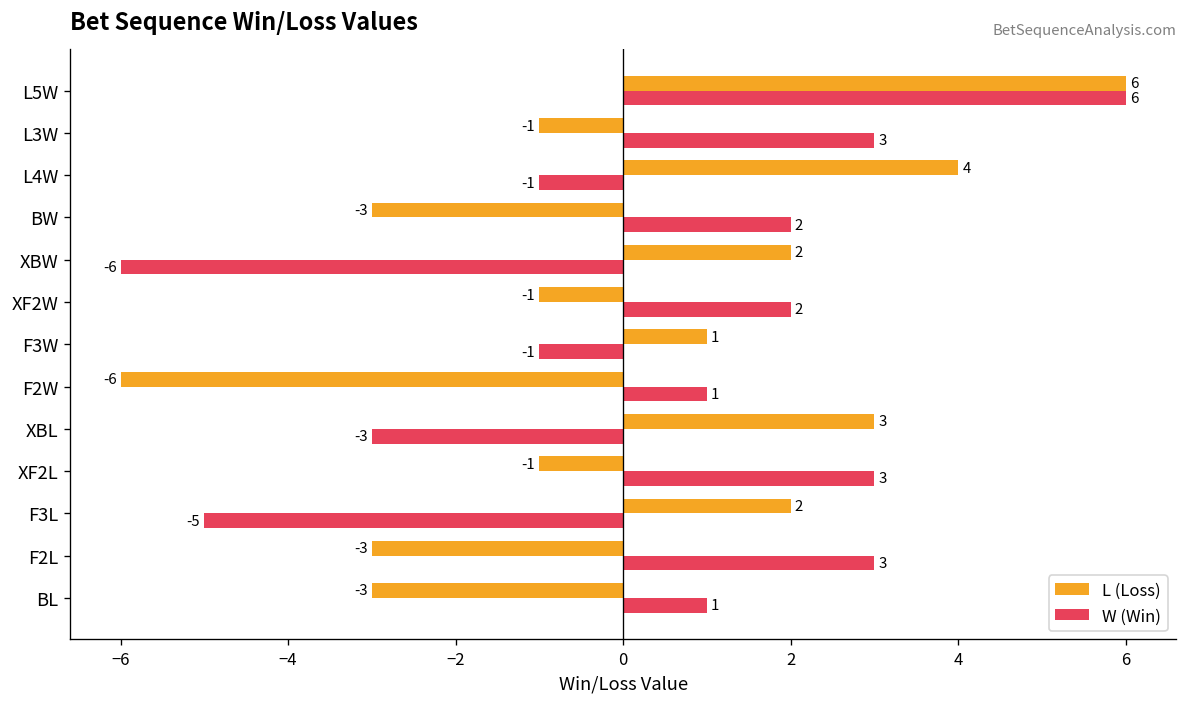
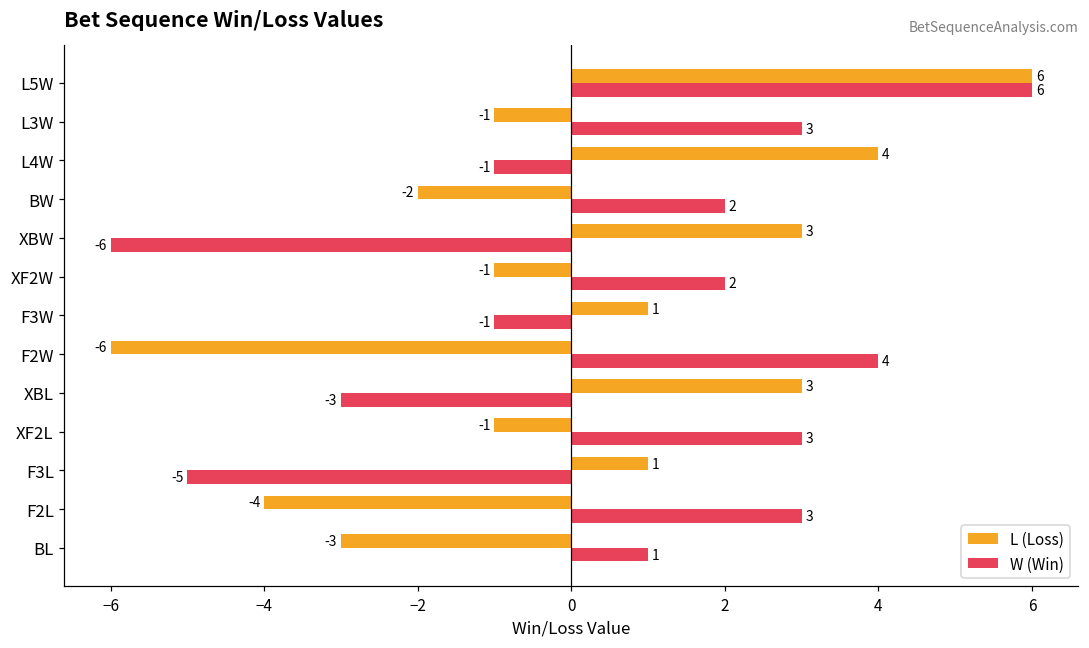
  {
    "L (Loss)": {
      "L5W": 6,
      "L3W": -1,
      "L4W": 4,
-     "BW": -3,
-     "XBW": 2,
+     "BW": -2,
+     "XBW": 3,
      "XF2W": -1,
      "F3W": 1,
      "F2W": -6,
      "XBL": 3,
      "XF2L": -1,
-     "F3L": 2,
-     "F2L": -3,
+     "F3L": 1,
+     "F2L": -4,
      "BL": -3
    },
    "W (Win)": {
      "L5W": 6,
      "L3W": 3,
      "L4W": -1,
      "BW": 2,
      "XBW": -6,
      "XF2W": 2,
      "F3W": -1,
-     "F2W": 1,
+     "F2W": 4,
      "XBL": -3,
      "XF2L": 3,
      "F3L": -5,
      "F2L": 3,
      "BL": 1
    }
  }
